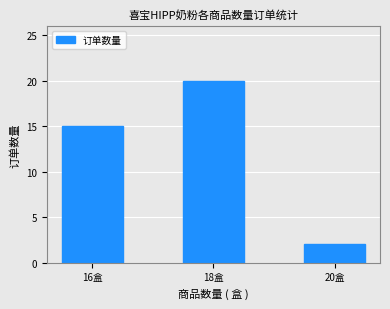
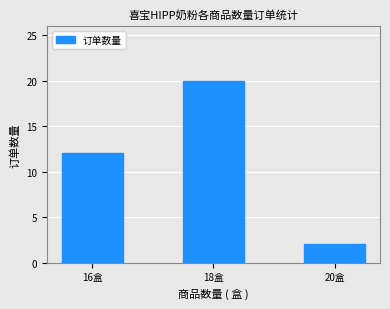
  {
-   "16盒": 15,
+   "16盒": 12,
    "18盒": 20,
    "20盒": 2
  }
